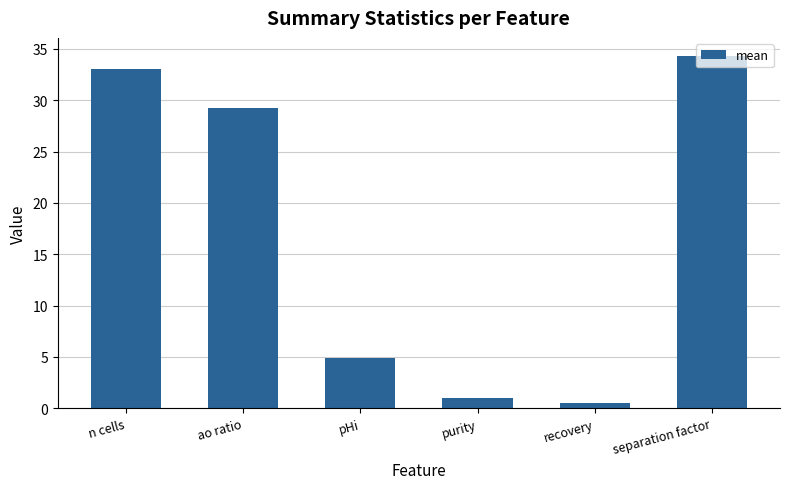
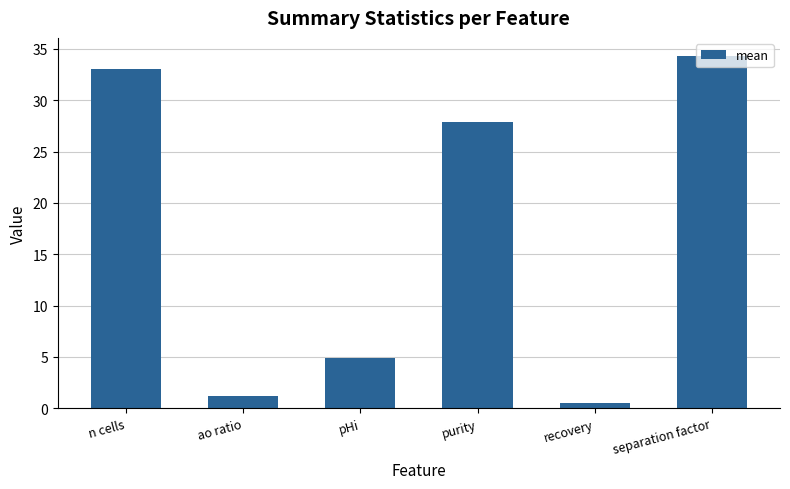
  {
    "n cells": 33.1,
-   "ao ratio": 29.3,
+   "ao ratio": 1.2,
    "pHi": 4.9,
-   "purity": 1.0,
+   "purity": 27.9,
    "recovery": 0.5
  }
